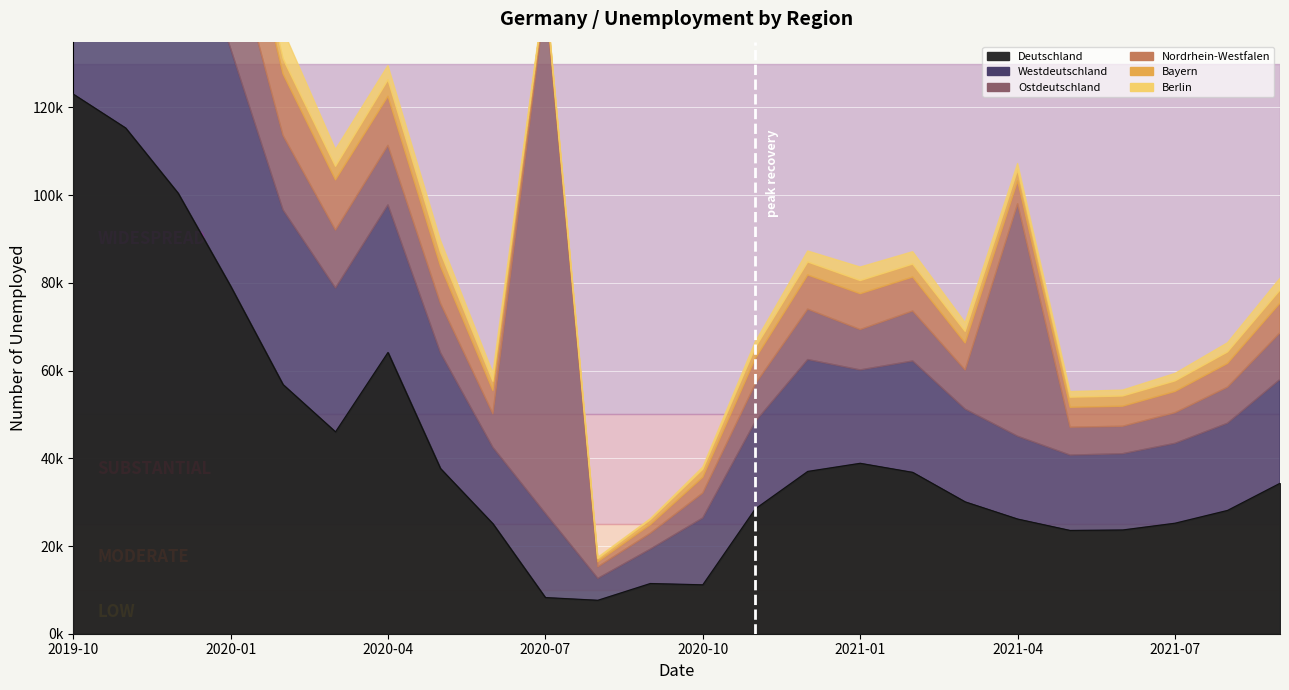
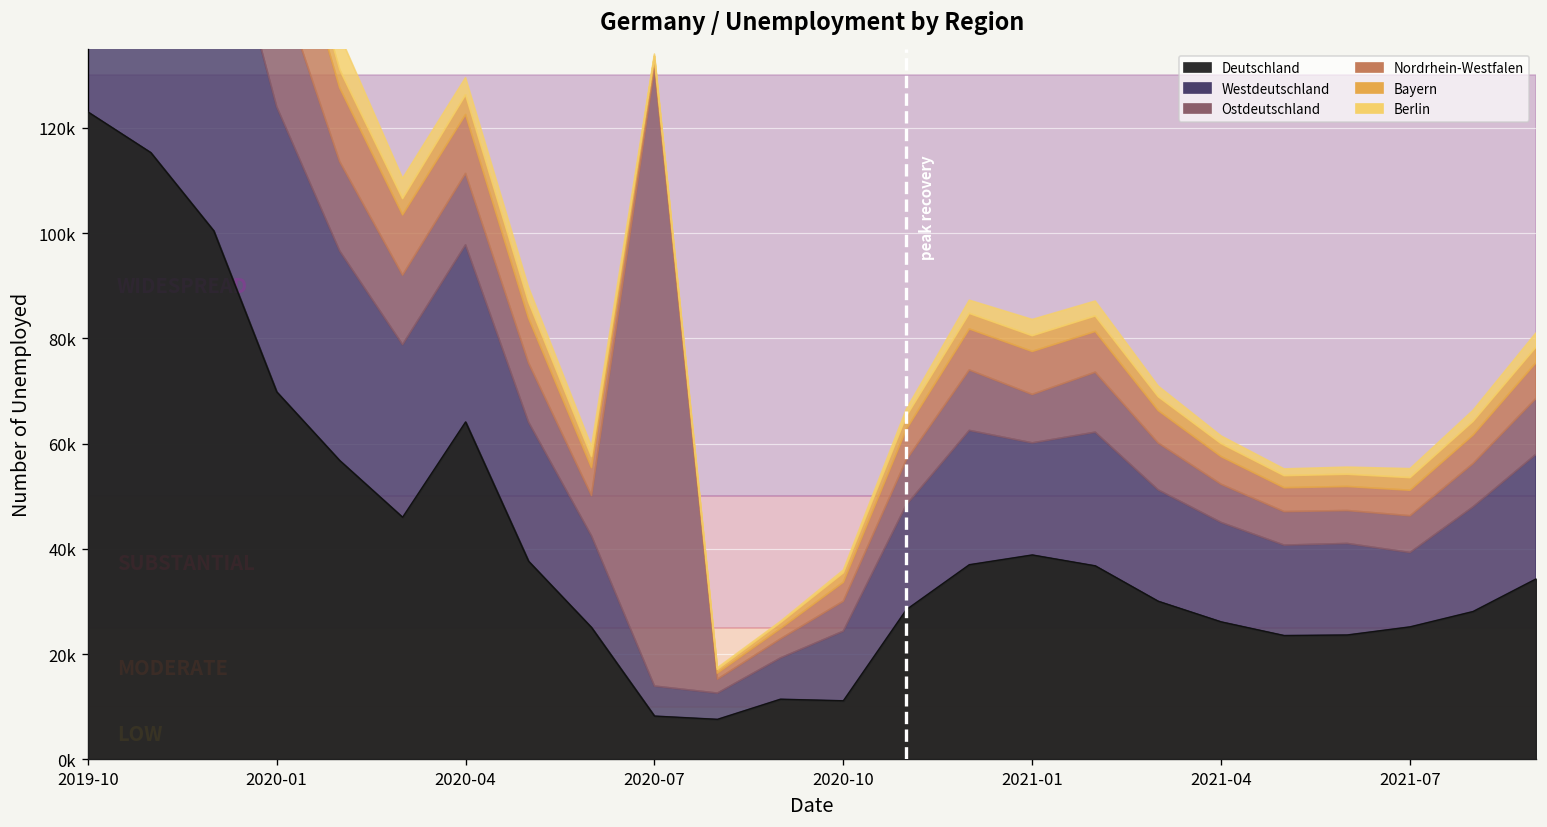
  {
    "Deutschland": {
      "2019-10": 123000,
-     "2020-01": 79000,
+     "2020-01": 70000,
      "2020-04": 64000,
      "2020-07": 8000,
      "2020-10": 11000,
      "2021-01": 39000,
      "2021-04": 26000,
      "2021-07": 25000
    },
    "Westdeutschland": {
      "2020-01": 54000,
      "2020-04": 34000,
-     "2020-07": 19000,
-     "2020-10": 15000,
+     "2020-07": 6000,
+     "2020-10": 13000,
      "2021-01": 21000,
      "2021-04": 19000,
-     "2021-07": 18000
+     "2021-07": 14000
    },
    "Ostdeutschland": {
      "2020-04": 14000,
      "2020-10": 6000,
      "2021-01": 9000,
-     "2021-04": 53000,
+     "2021-04": 7000,
      "2021-07": 7000
    }
  }
